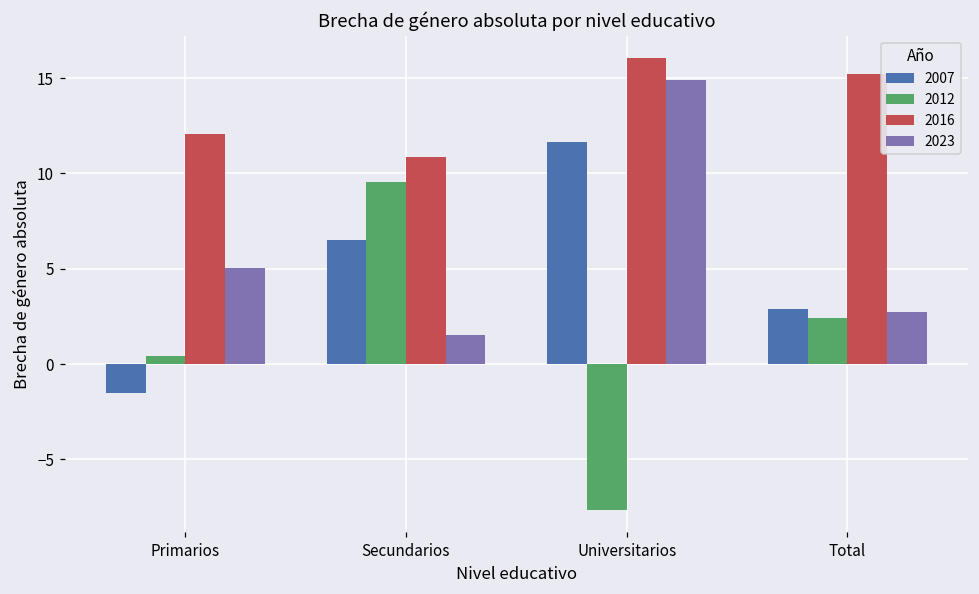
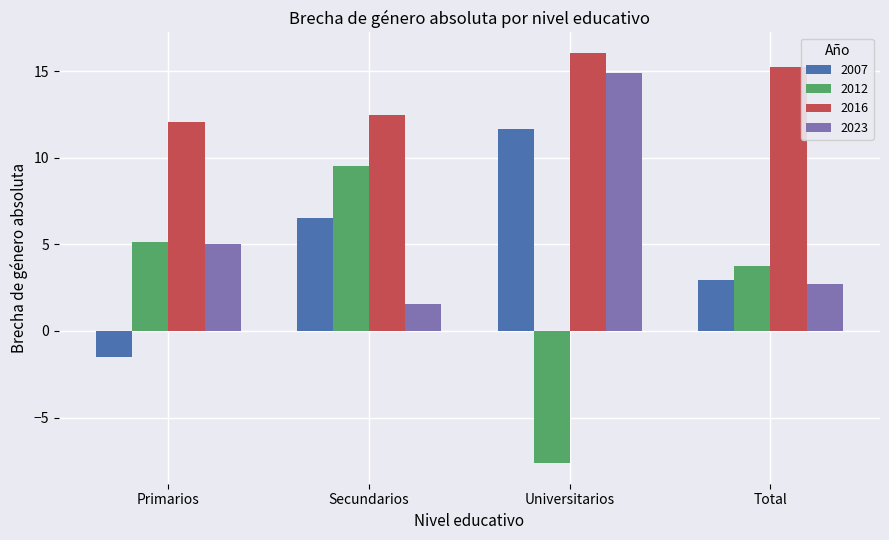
  {
    "2012": {
-     "Primarios": 0.4,
+     "Primarios": 5.1,
      "Secundarios": 9.5,
      "Universitarios": -7.6,
-     "Total": 2.4
+     "Total": 3.8
    },
    "2016": {
      "Primarios": 12.1,
-     "Secundarios": 10.9,
+     "Secundarios": 12.5,
      "Universitarios": 16.0,
      "Total": 15.2
    }
  }
